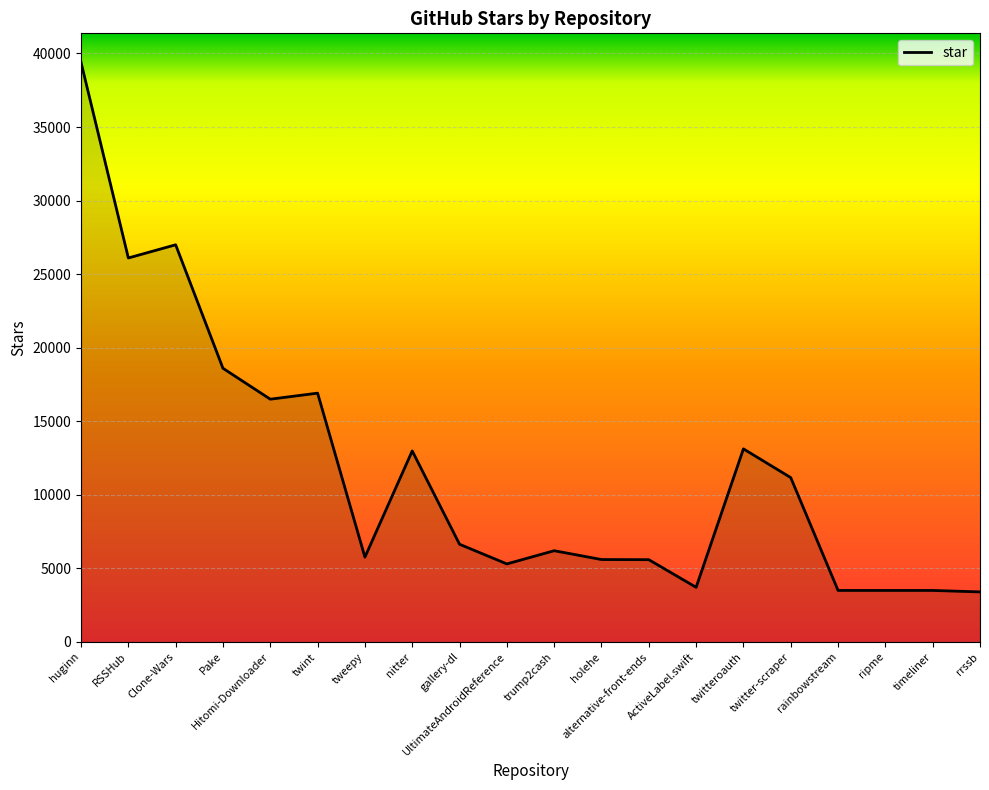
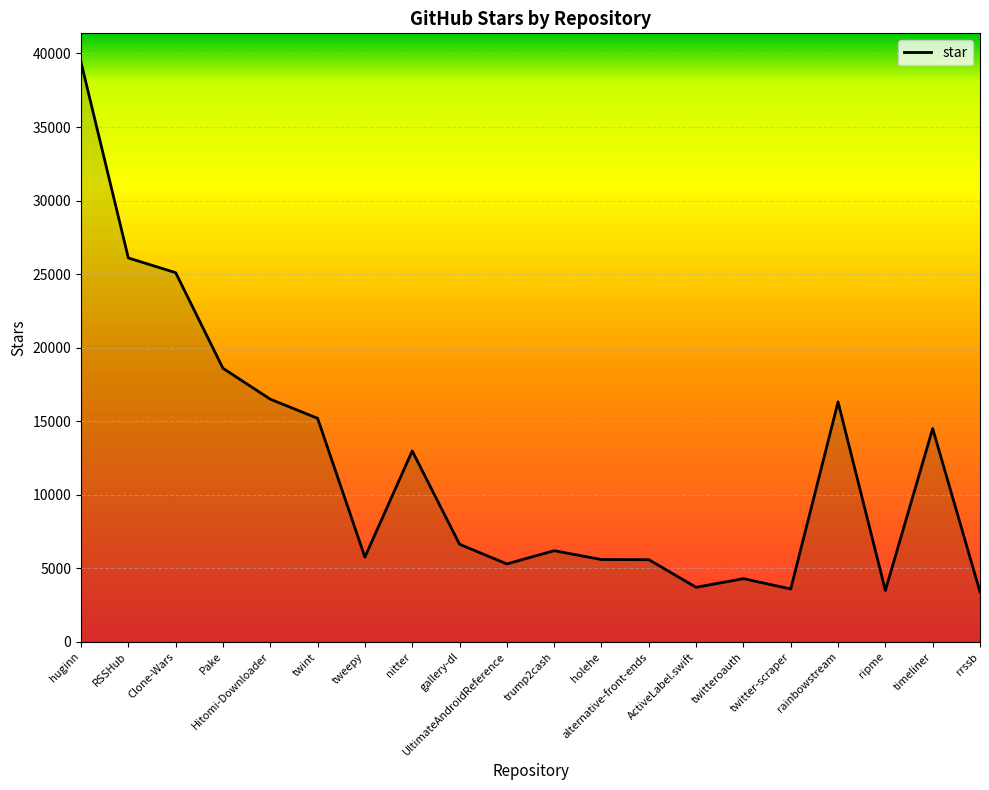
  {
    "huginn": 39400,
    "RSSHub": 26100,
-   "Clone-Wars": 27000,
+   "Clone-Wars": 25100,
    "Pake": 18600,
    "Hitomi-Downloader": 16500,
-   "twint": 16900,
+   "twint": 15200,
    "tweepy": 5800,
    "nitter": 13000,
    "gallery-dl": 6600,
    "UltimateAndroidReference": 5300,
    "trump2cash": 6200,
    "holehe": 5600,
    "alternative-front-ends": 5600,
    "ActiveLabel.swift": 3700,
-   "twitteroauth": 13100,
-   "twitter-scraper": 11200,
-   "rainbowstream": 3500,
+   "twitteroauth": 4300,
+   "twitter-scraper": 3600,
+   "rainbowstream": 16300,
    "ripme": 3500,
-   "timeliner": 3500,
+   "timeliner": 14500,
    "rrssb": 3400
  }
